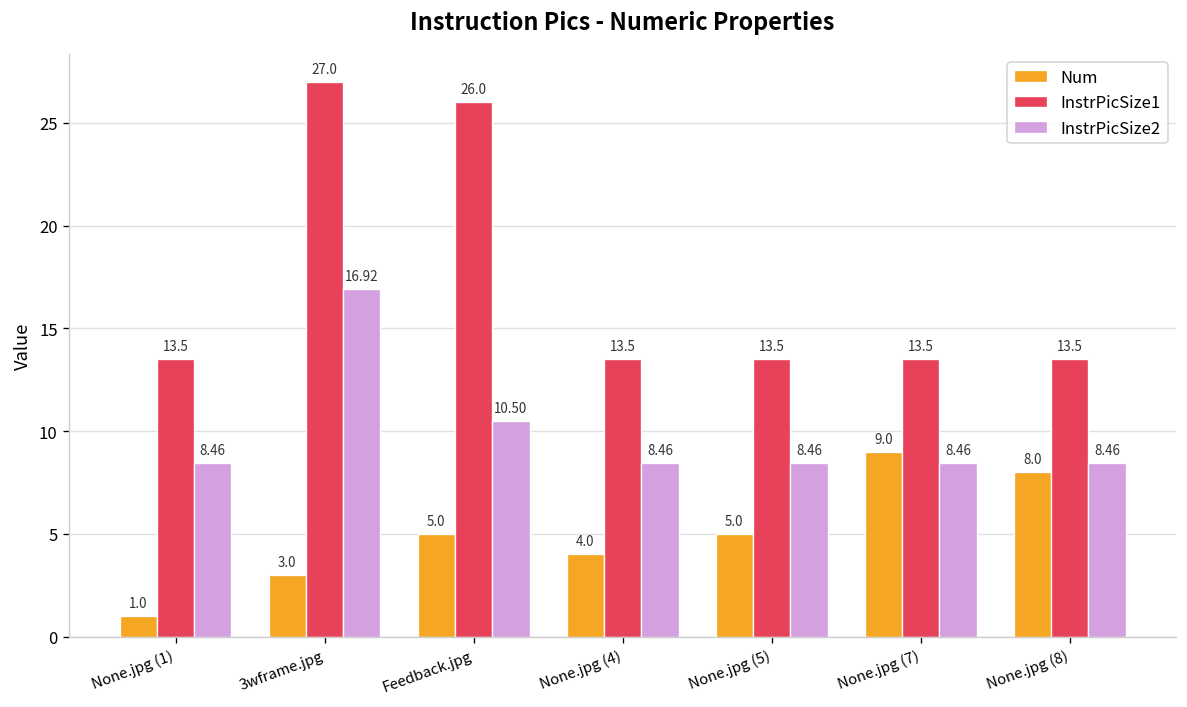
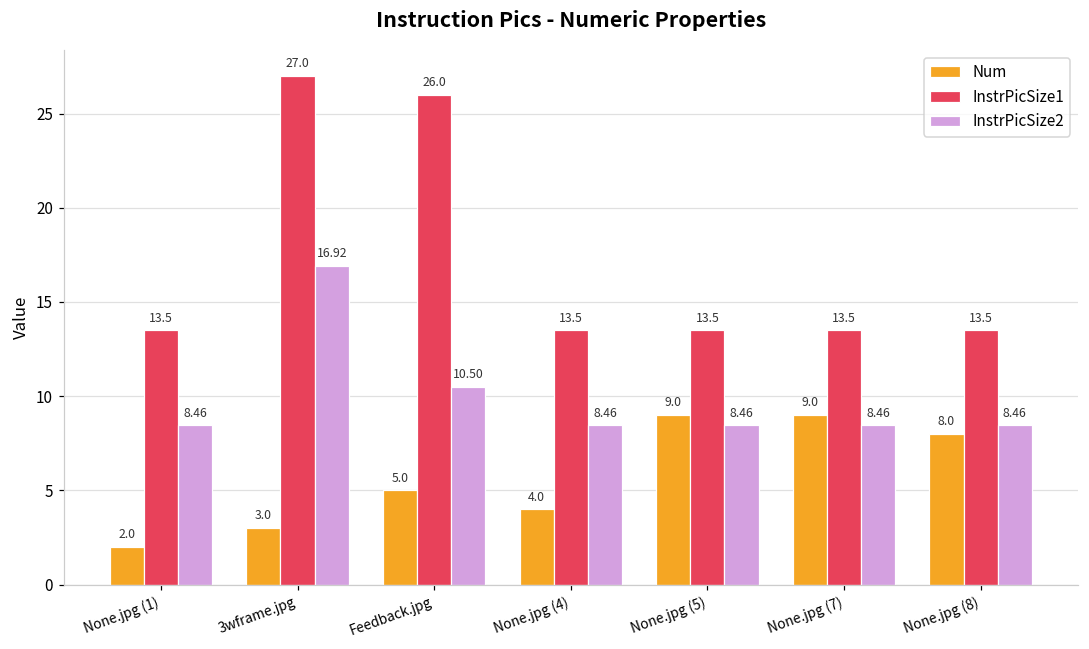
  {
    "Num": {
-     "None.jpg (1)": 1.0,
+     "None.jpg (1)": 2.0,
      "3wframe.jpg": 3.0,
      "Feedback.jpg": 5.0,
      "None.jpg (4)": 4.0,
-     "None.jpg (5)": 5.0,
+     "None.jpg (5)": 9.0,
      "None.jpg (7)": 9.0,
      "None.jpg (8)": 8.0
    },
    "InstrPicSize1": {
      "None.jpg (1)": 13.5,
      "3wframe.jpg": 27.0,
      "Feedback.jpg": 26.0,
      "None.jpg (4)": 13.5,
      "None.jpg (5)": 13.5,
      "None.jpg (7)": 13.5,
      "None.jpg (8)": 13.5
    },
    "InstrPicSize2": {
      "None.jpg (1)": 8.46,
      "3wframe.jpg": 16.92,
      "Feedback.jpg": 10.50,
      "None.jpg (4)": 8.46,
      "None.jpg (5)": 8.46,
      "None.jpg (7)": 8.46,
      "None.jpg (8)": 8.46
    }
  }
